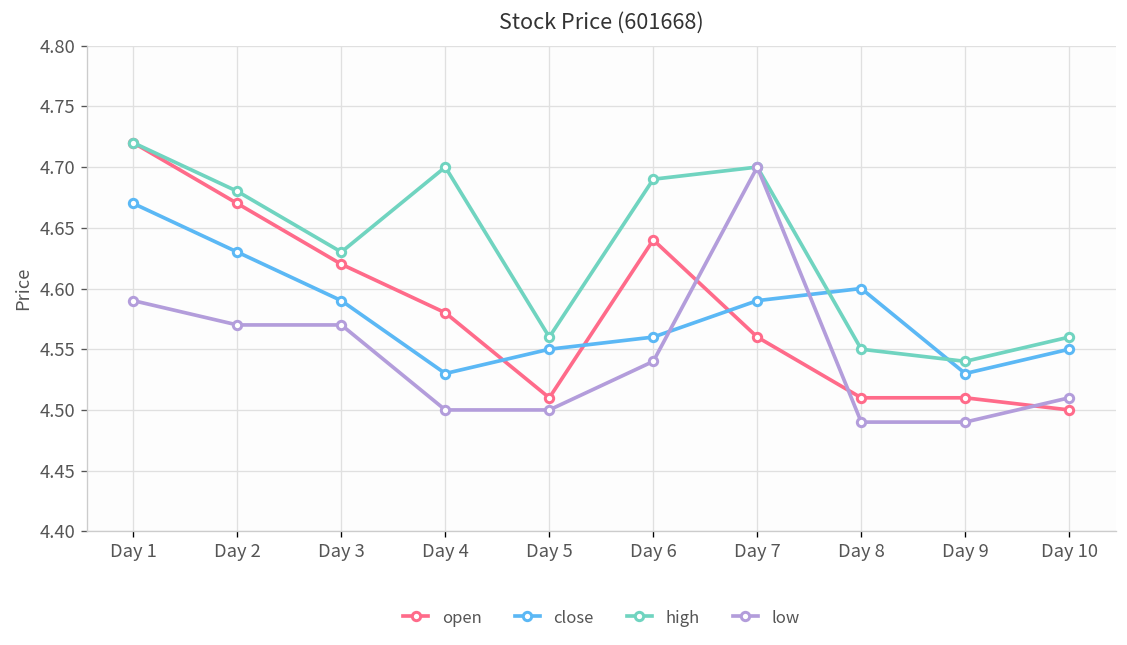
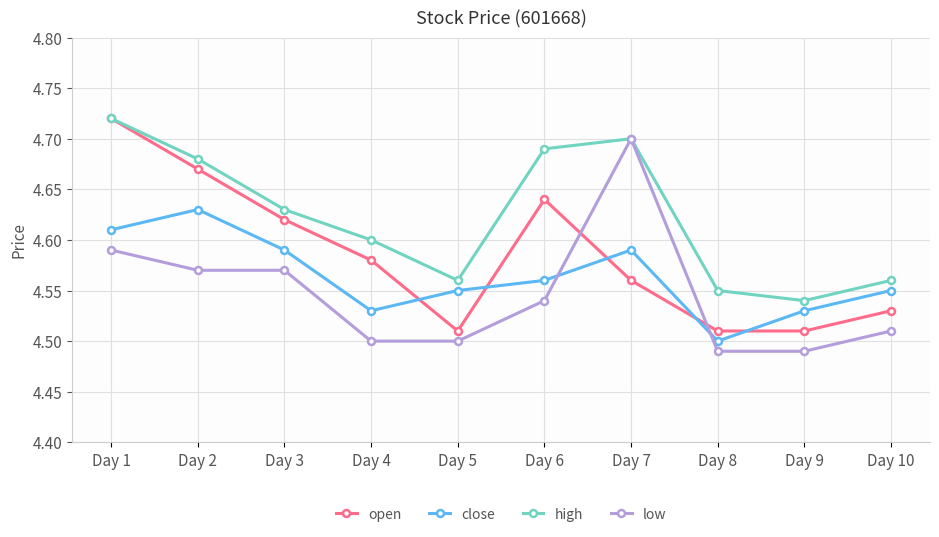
  {
    "open": {
      "Day 2": 4.67,
      "Day 3": 4.62,
      "Day 4": 4.58,
      "Day 5": 4.51,
      "Day 6": 4.64,
      "Day 7": 4.56,
      "Day 8": 4.51,
      "Day 9": 4.51,
-     "Day 10": 4.50
+     "Day 10": 4.53
    },
    "close": {
-     "Day 1": 4.67,
+     "Day 1": 4.61,
      "Day 2": 4.63,
      "Day 3": 4.59,
      "Day 4": 4.53,
      "Day 5": 4.55,
      "Day 6": 4.56,
      "Day 7": 4.59,
-     "Day 8": 4.6,
+     "Day 8": 4.5,
      "Day 9": 4.53,
      "Day 10": 4.55
    },
    "high": {
      "Day 2": 4.680,
      "Day 3": 4.630,
-     "Day 4": 4.7,
+     "Day 4": 4.6,
      "Day 5": 4.560,
      "Day 6": 4.690,
      "Day 8": 4.550,
      "Day 9": 4.540,
      "Day 10": 4.560
    },
    "low": {
      "Day 1": 4.59,
      "Day 2": 4.57,
      "Day 3": 4.57,
      "Day 4": 4.50,
      "Day 5": 4.50,
      "Day 6": 4.54,
      "Day 8": 4.49,
      "Day 9": 4.49,
      "Day 10": 4.51
    }
  }
